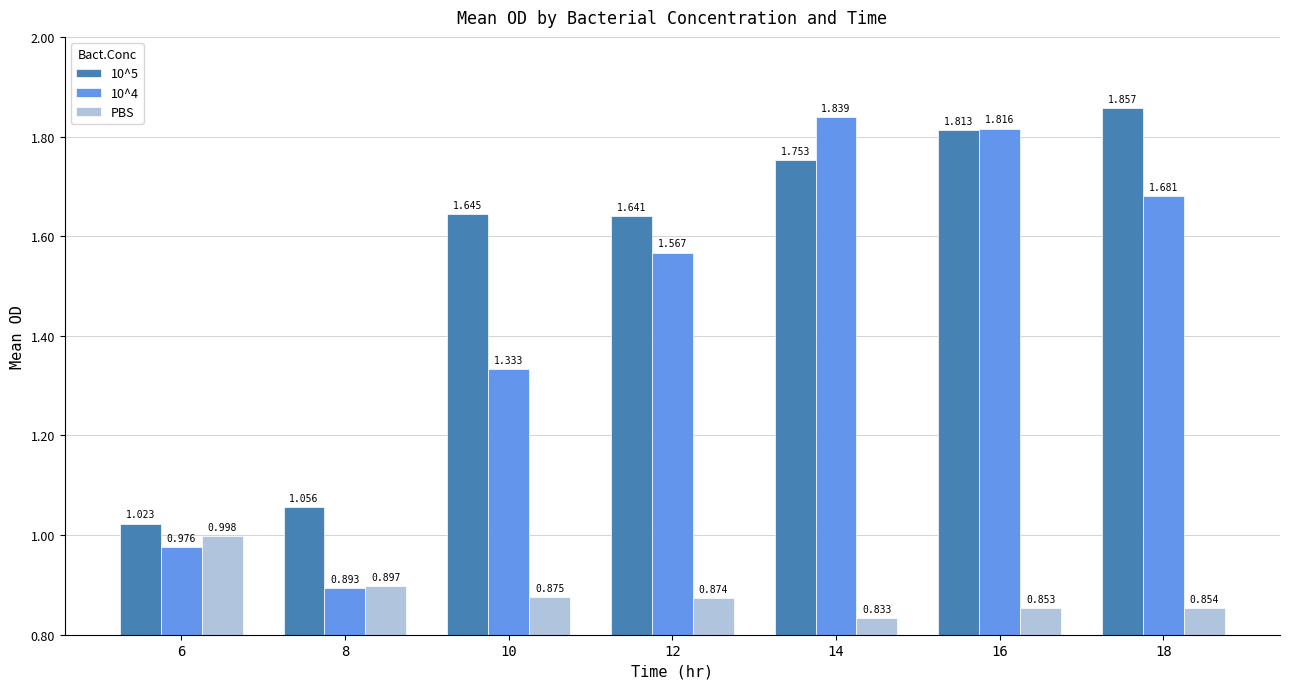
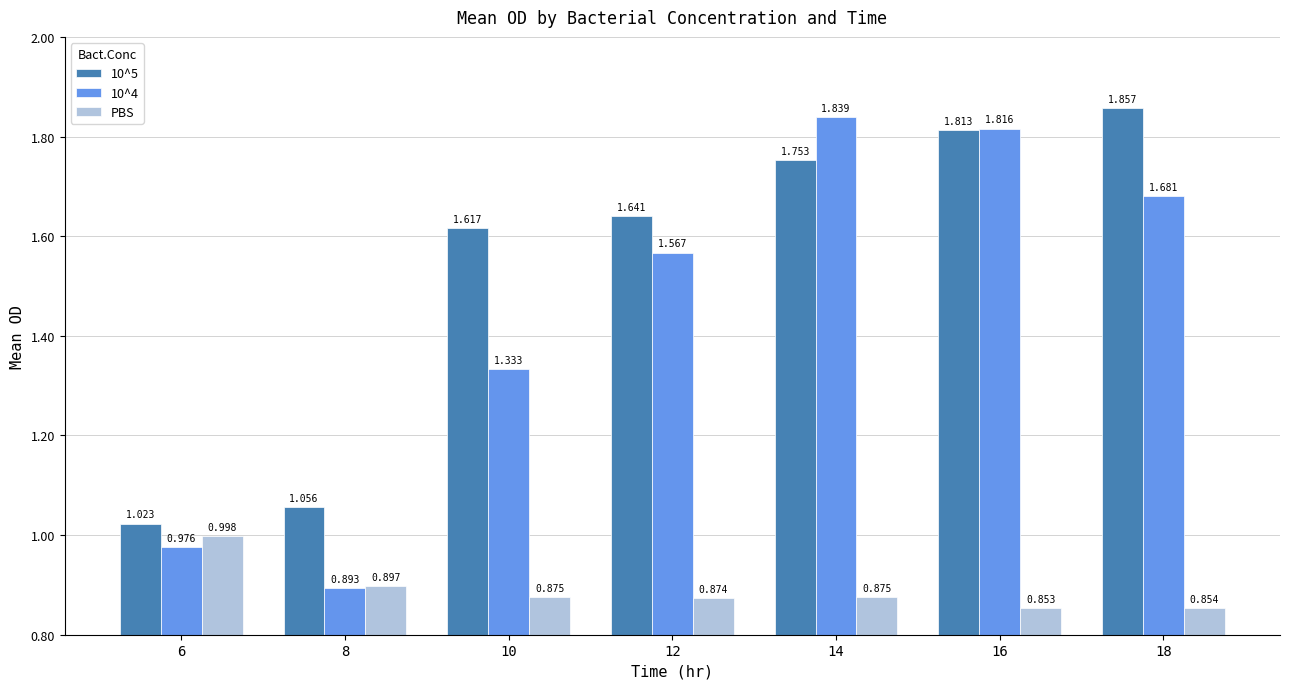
  {
    "10^5": {
      "6": 1.023,
      "8": 1.056,
-     "10": 1.645,
+     "10": 1.617,
      "12": 1.641,
      "14": 1.753,
      "16": 1.813,
      "18": 1.857
    },
    "10^4": {
      "6": 0.976,
      "8": 0.893,
      "10": 1.333,
      "12": 1.567,
      "14": 1.839,
      "16": 1.816,
      "18": 1.681
    },
    "PBS": {
      "6": 0.998,
      "8": 0.897,
      "10": 0.875,
      "12": 0.874,
-     "14": 0.833,
+     "14": 0.875,
      "16": 0.853,
      "18": 0.854
    }
  }
